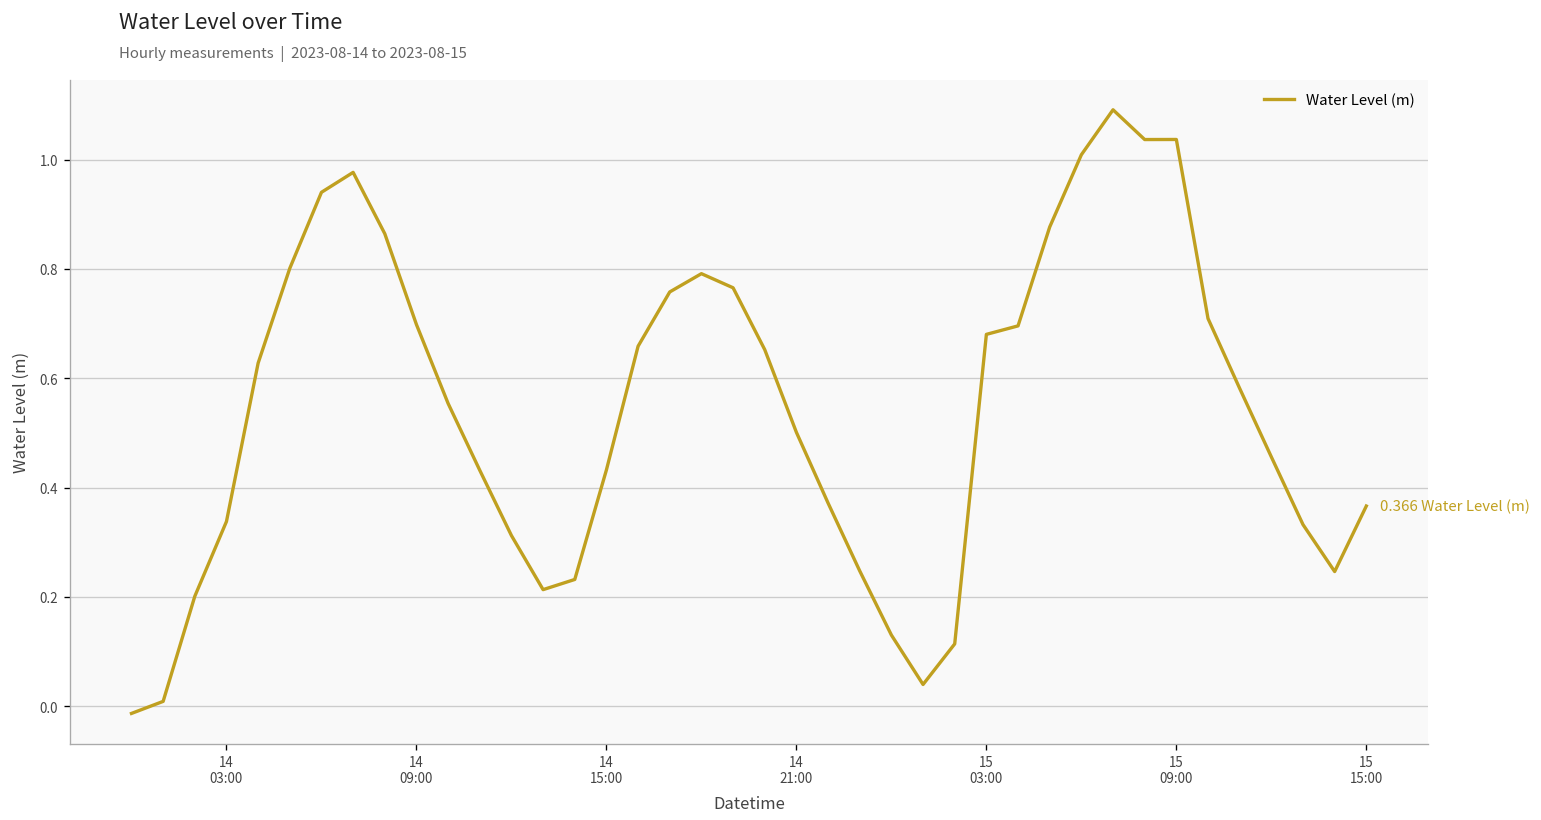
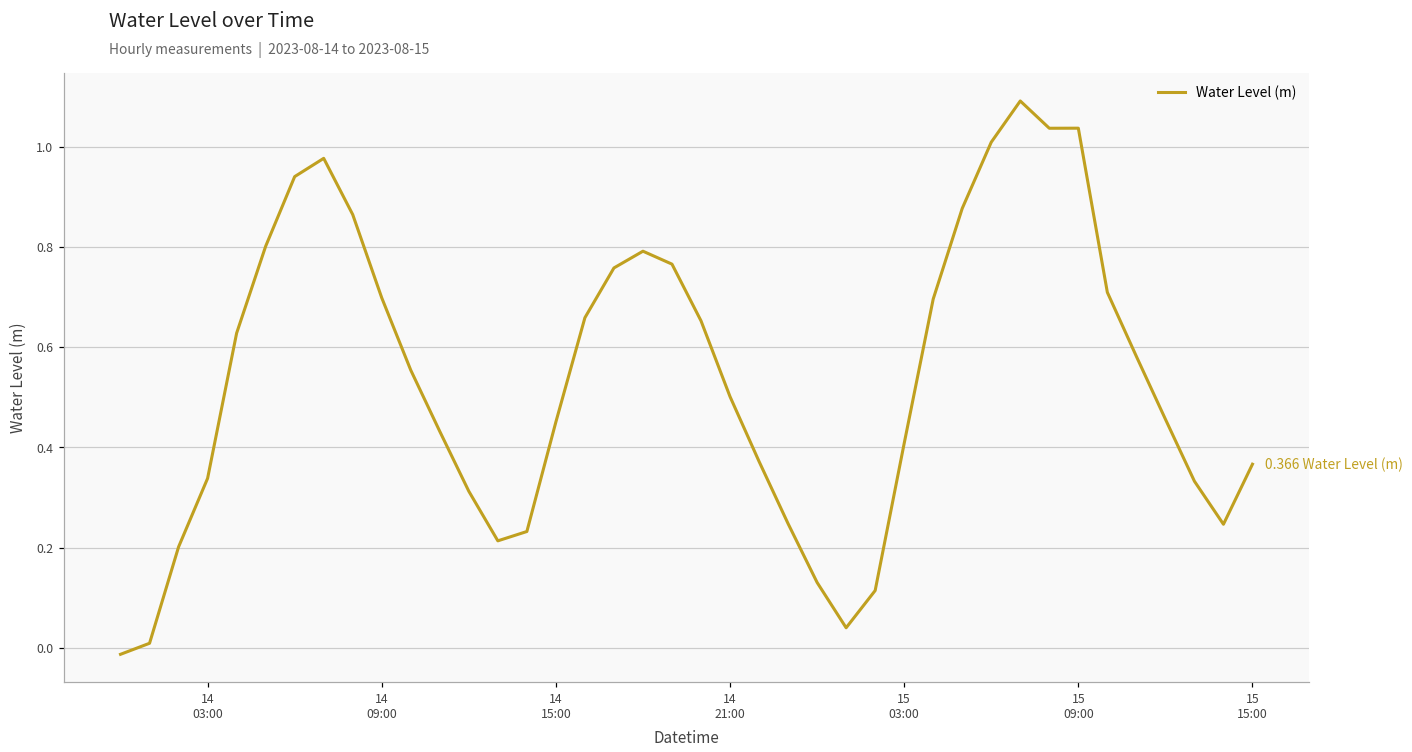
  {
    "14 03:00": 0.34,
    "14 09:00": 0.70,
-   "14 15:00": 0.43,
+   "14 15:00": 0.45,
    "14 21:00": 0.50,
-   "15 03:00": 0.68,
+   "15 03:00": 0.41,
    "15 09:00": 1.04
  }
